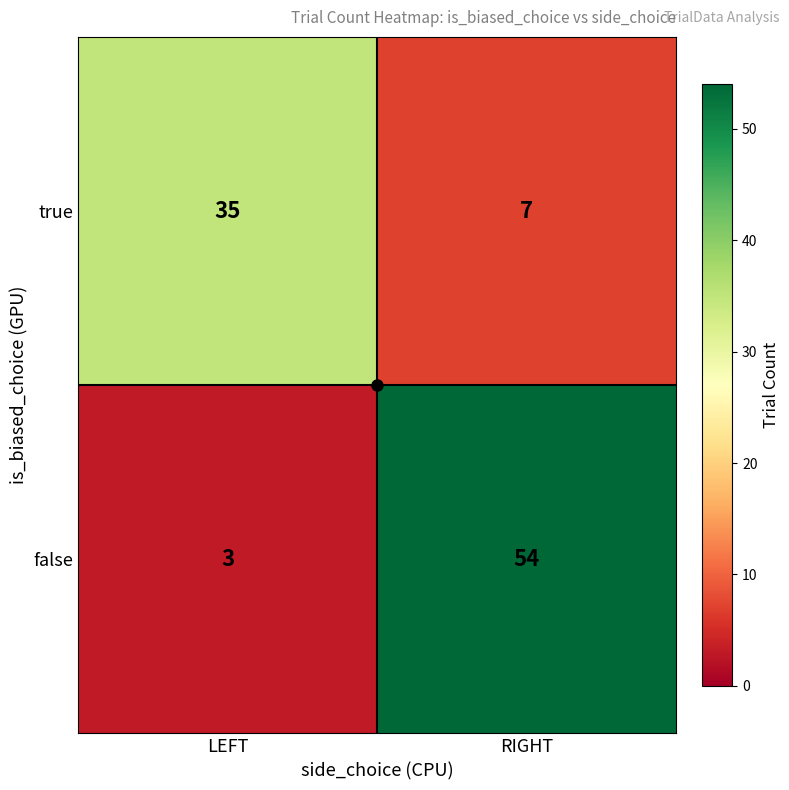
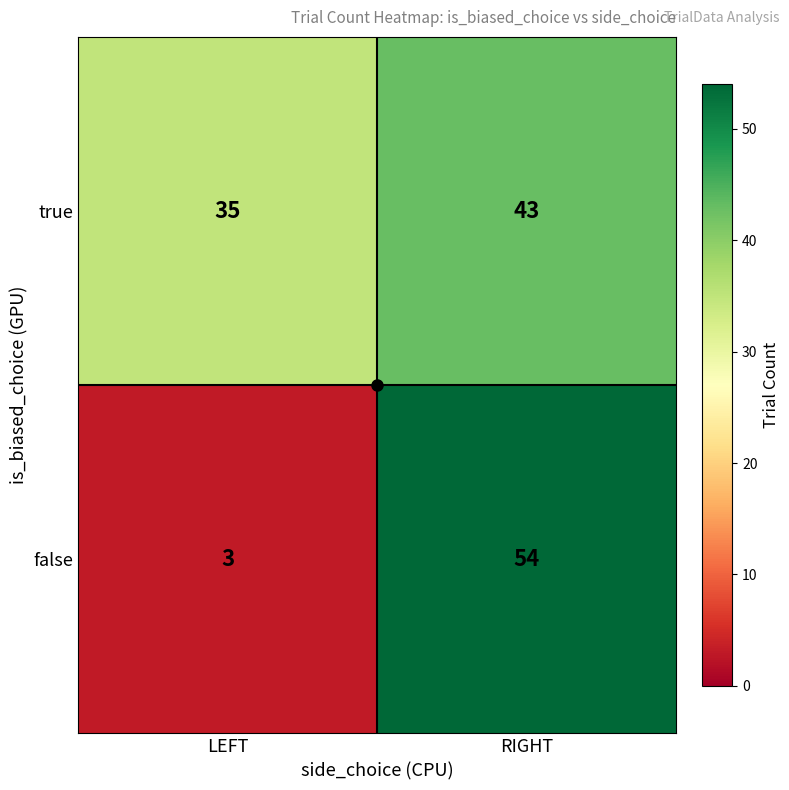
  {
    "true": {
      "LEFT": 35,
-     "RIGHT": 7
+     "RIGHT": 43
    },
    "false": {
      "LEFT": 3,
      "RIGHT": 54
    }
  }
